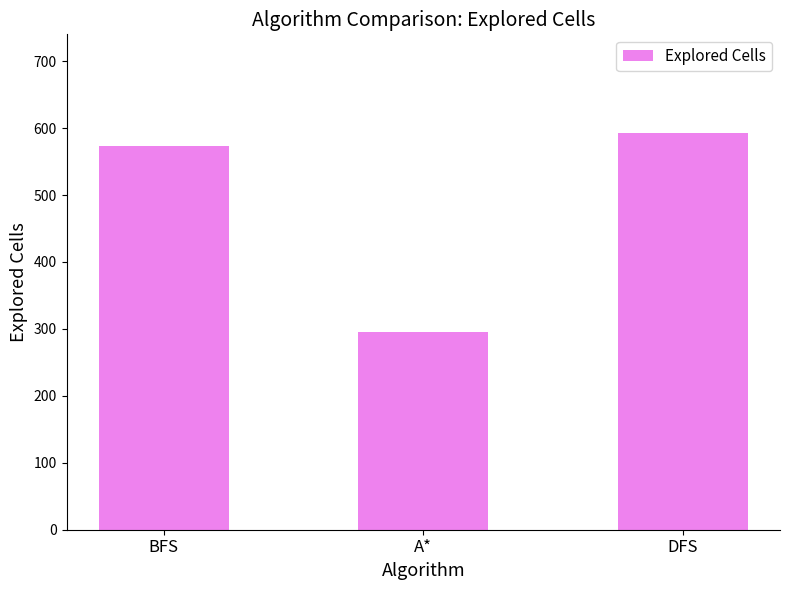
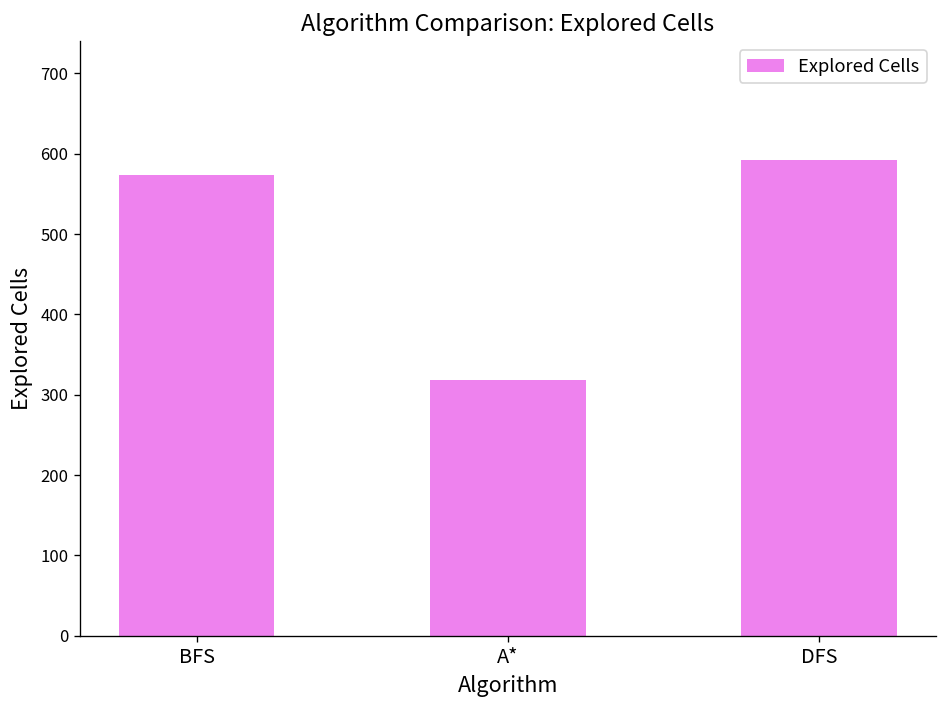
  {
    "BFS": 570,
-   "A*": 300,
+   "A*": 320,
    "DFS": 590
  }
